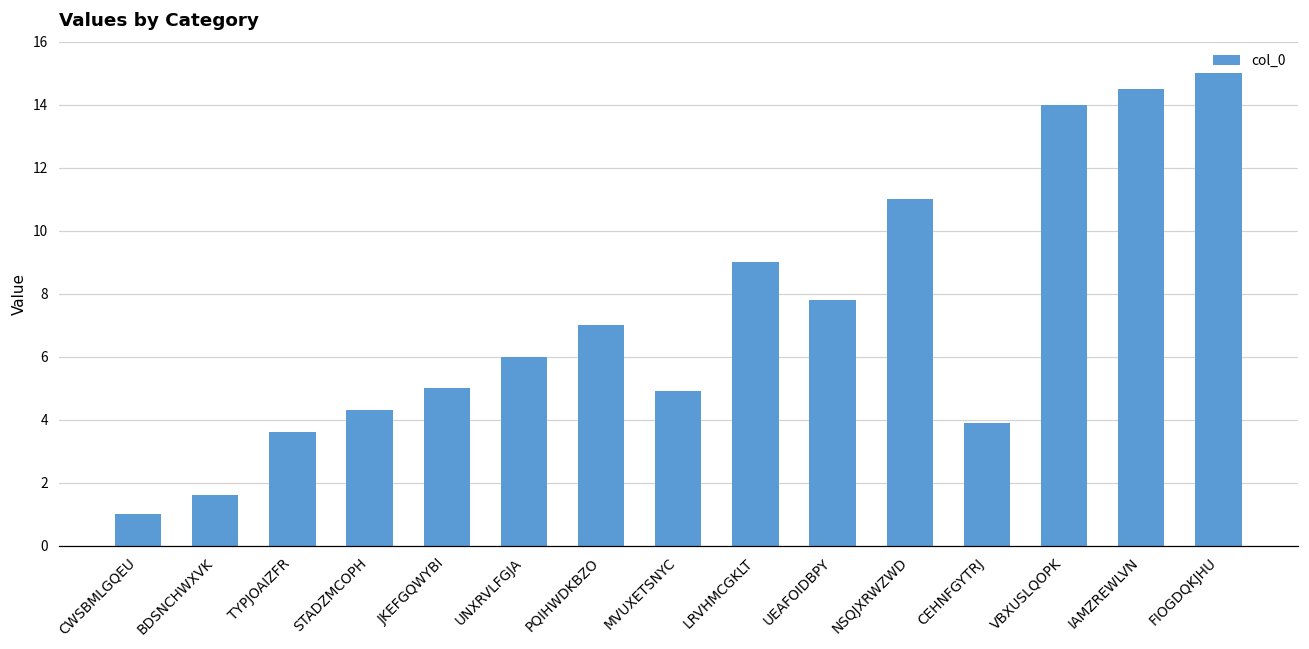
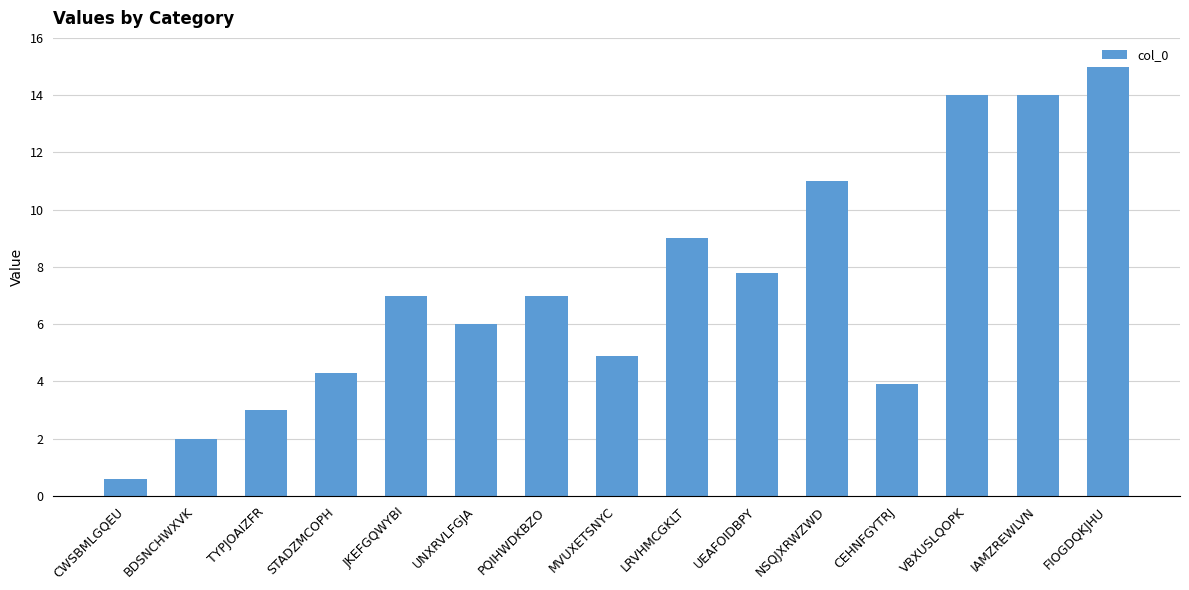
  {
-   "CWSBMLGQEU": 1.0,
-   "BDSNCHWXVK": 1.6,
-   "TYPJOAIZFR": 3.6,
+   "CWSBMLGQEU": 0.6,
+   "BDSNCHWXVK": 2.0,
+   "TYPJOAIZFR": 3.0,
    "STADZMCOPH": 4.3,
-   "JKEFGQWYBI": 5,
+   "JKEFGQWYBI": 7,
    "UNXRVLFGJA": 6.0,
    "PQIHWDKBZO": 7.0,
    "MVUXETSNYC": 4.9,
    "LRVHMCGKLT": 9.0,
    "UEAFOIDBPY": 7.8,
    "NSQJXRWZWD": 11.0,
    "CEHNFGYTRJ": 3.9,
    "VBXUSLQOPK": 14.0,
-   "IAMZREWLVN": 14.5,
+   "IAMZREWLVN": 14.0,
    "FIOGDQKJHU": 15.0
  }
